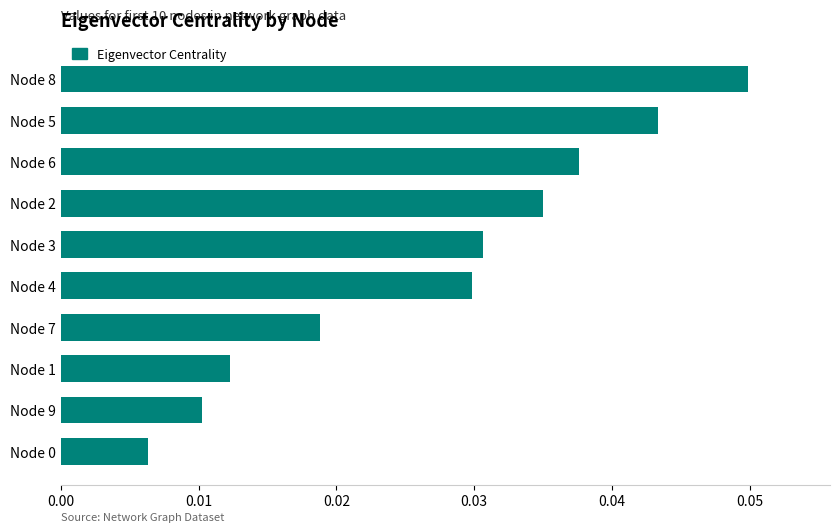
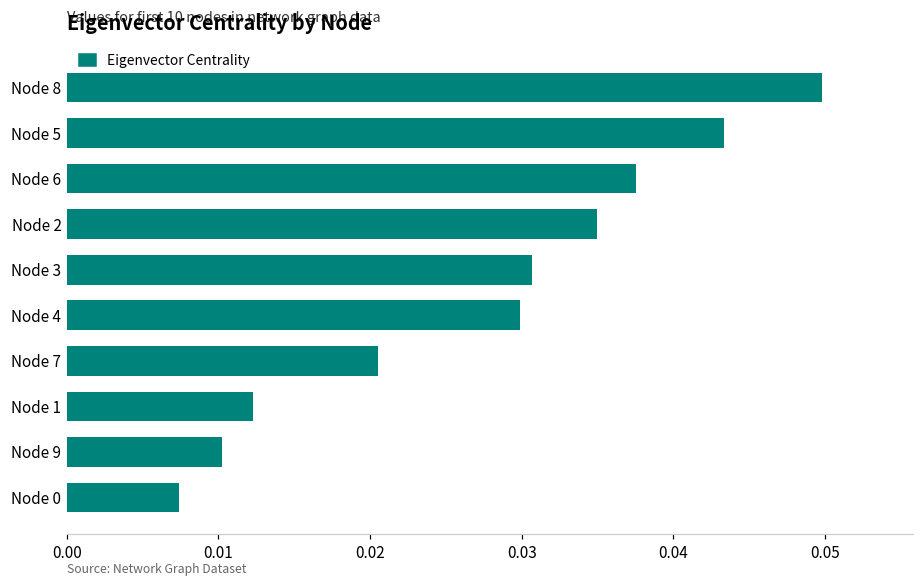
  {
    "Node 8": 0.0498,
    "Node 5": 0.0434,
    "Node 6": 0.0376,
    "Node 2": 0.0350,
    "Node 3": 0.0307,
    "Node 4": 0.0299,
-   "Node 7": 0.0188,
+   "Node 7": 0.0205,
    "Node 1": 0.0123,
    "Node 9": 0.0103,
-   "Node 0": 0.0063
+   "Node 0": 0.0074
  }
